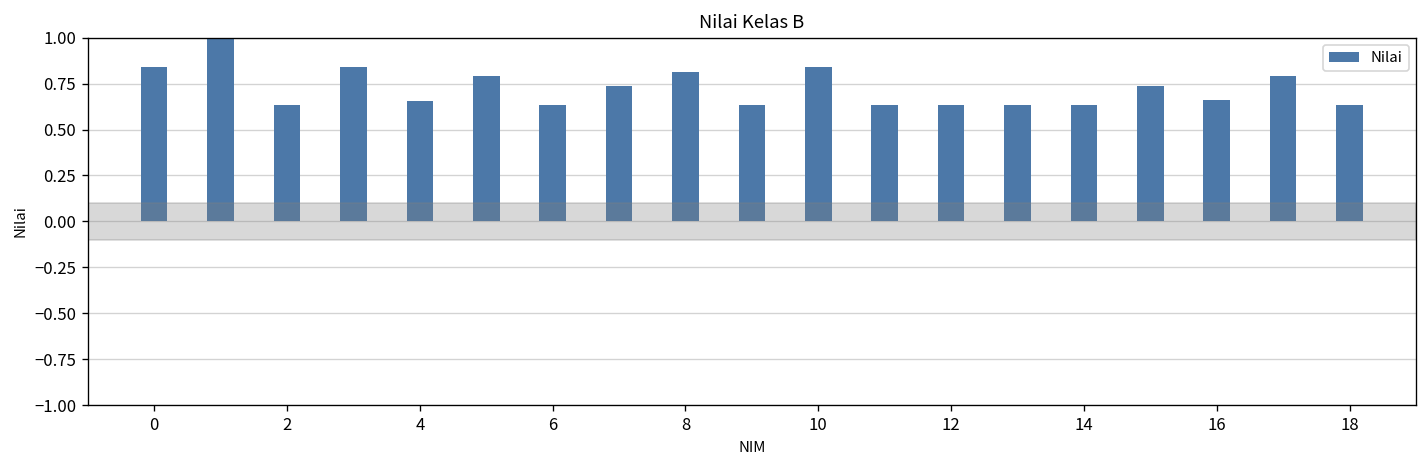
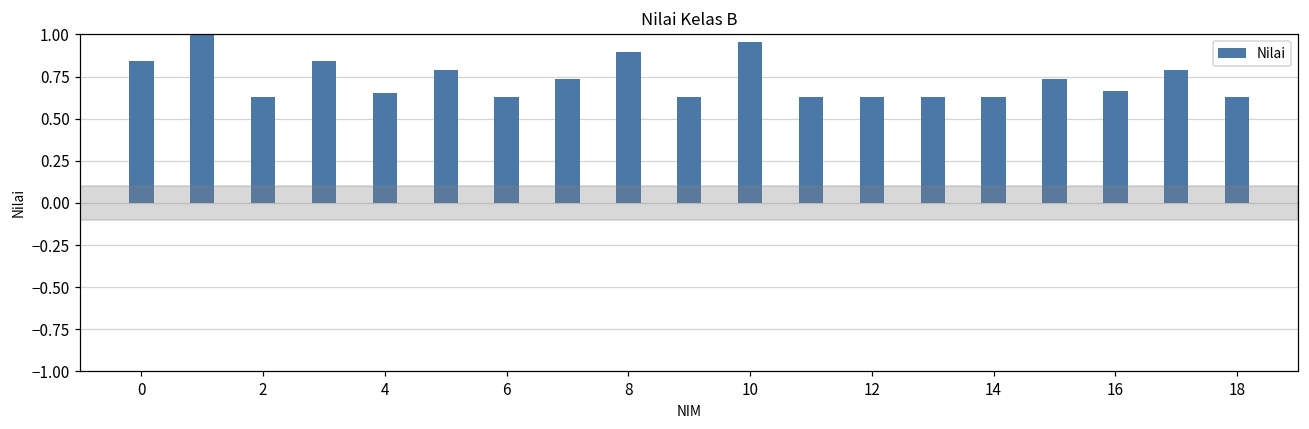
  {
    "0": 0.84,
    "2": 0.63,
    "4": 0.65,
    "6": 0.63,
-   "8": 0.81,
-   "10": 0.84,
+   "8": 0.89,
+   "10": 0.96,
    "12": 0.63,
    "14": 0.63,
    "16": 0.66,
    "18": 0.63
  }
